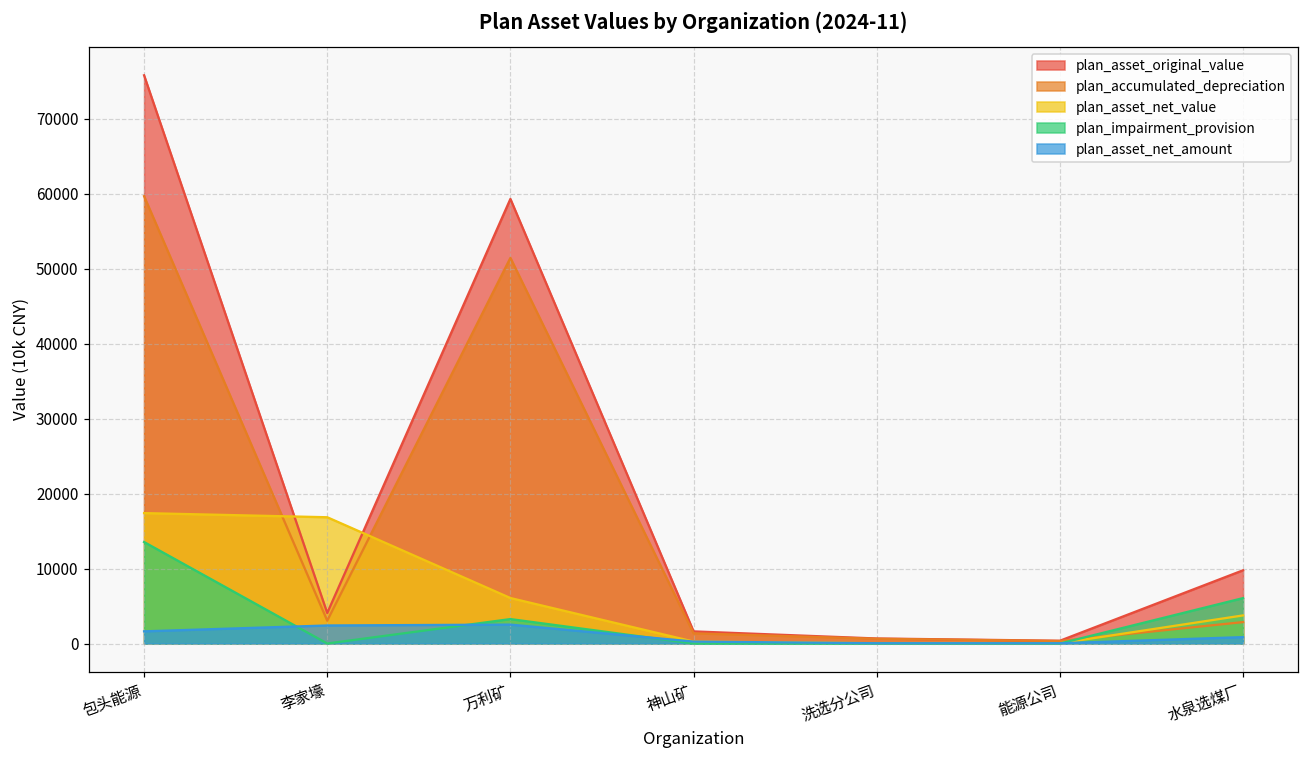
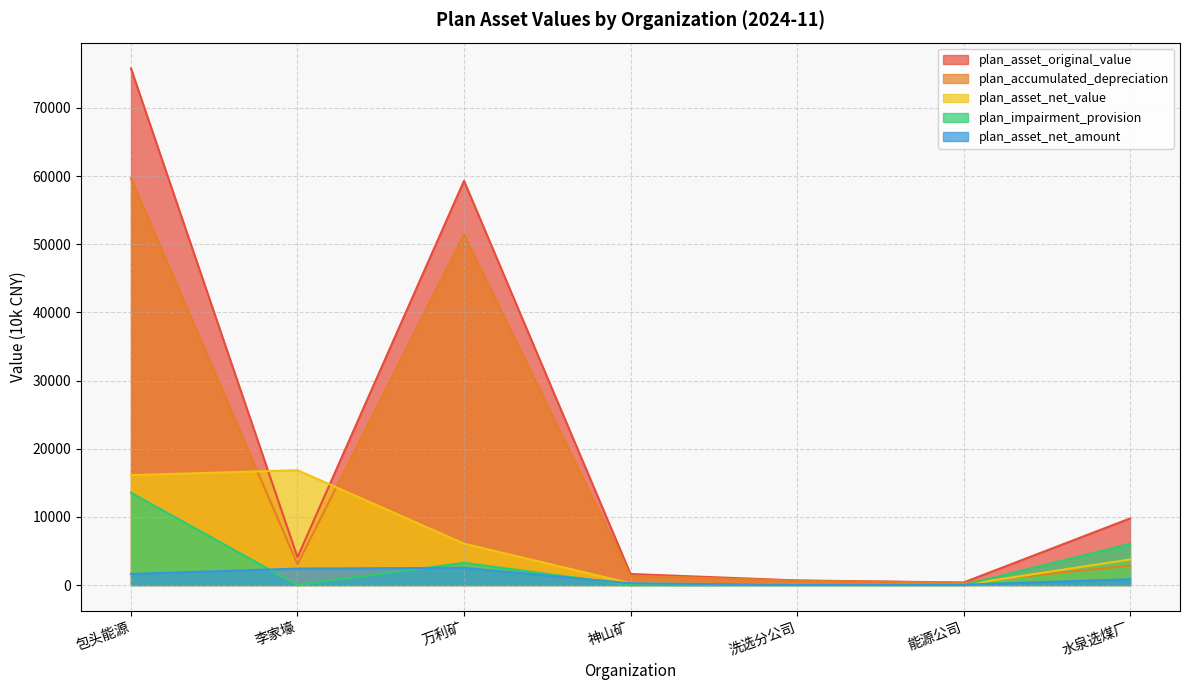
  {
    "plan_asset_net_value": {
-     "包头能源": 17000,
+     "包头能源": 16000,
      "李家壕": 17000,
      "万利矿": 6000,
      "水泉选煤厂": 4000
    },
    "plan_impairment_provision": {
      "包头能源": 14000,
      "李家壕": 0,
      "万利矿": 3000,
      "水泉选煤厂": 6000
    },
    "plan_asset_net_amount": {
      "包头能源": 2000,
      "李家壕": 2000,
      "万利矿": 3000,
      "水泉选煤厂": 1000
    }
  }
